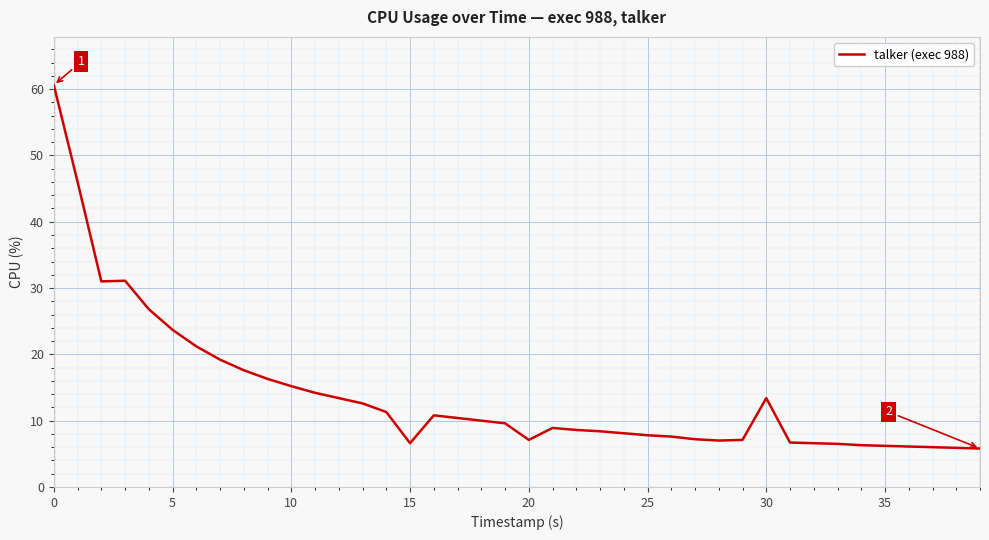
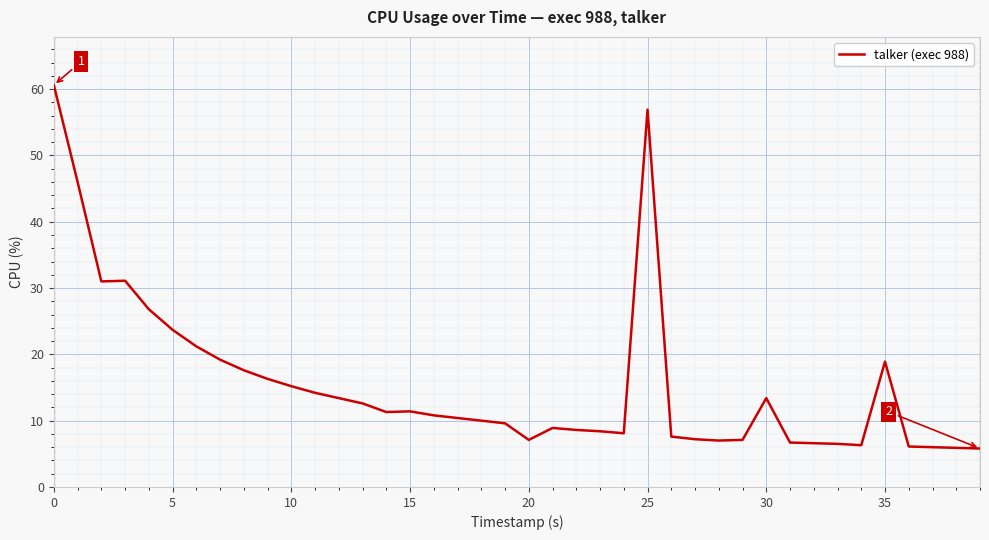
  {
    "0": 61,
    "5": 24,
    "10": 15,
-   "15": 7,
+   "15": 11,
    "20": 7,
-   "25": 8,
+   "25": 57,
    "30": 13,
-   "35": 6
+   "35": 19
  }
